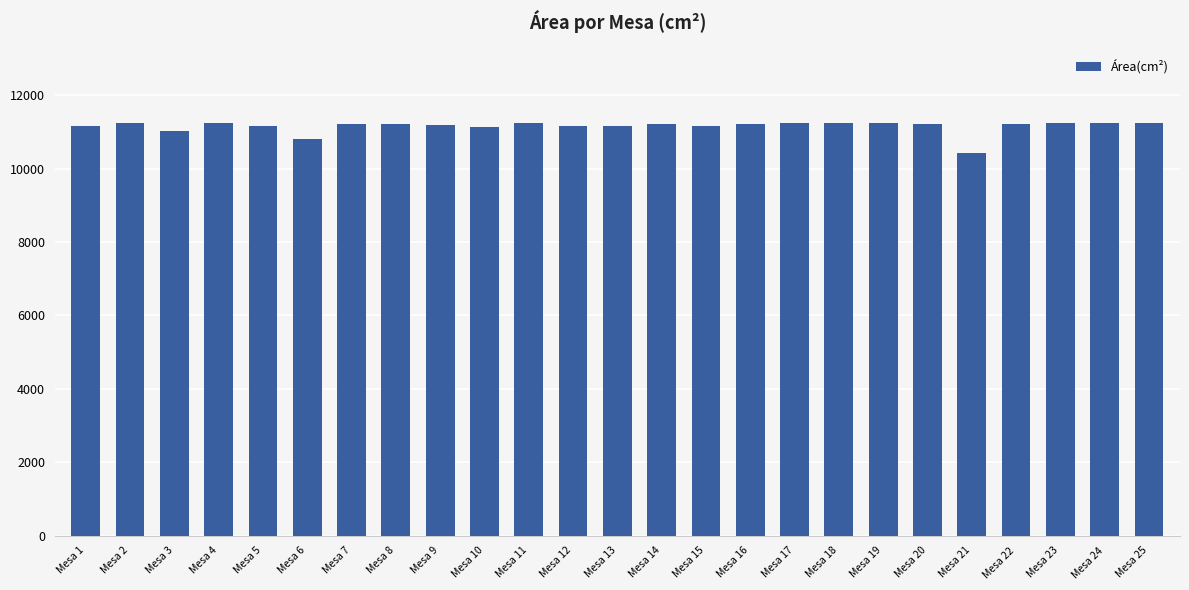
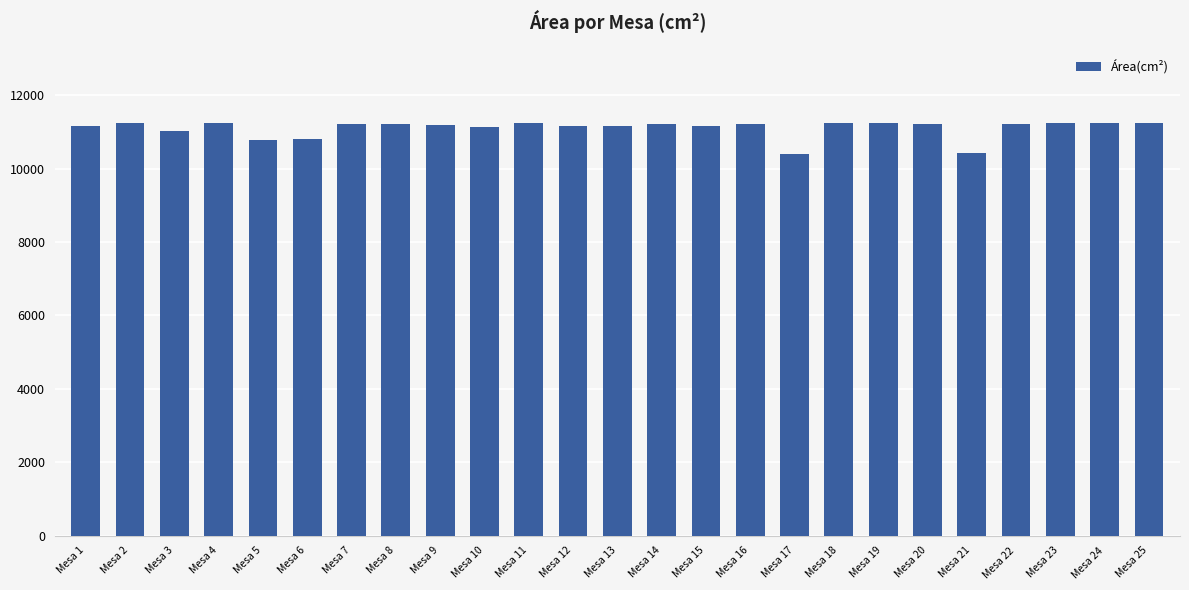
  {
    "Mesa 1": 11200,
    "Mesa 2": 11300,
    "Mesa 3": 11000,
    "Mesa 4": 11300,
-   "Mesa 5": 11200,
+   "Mesa 5": 10800,
    "Mesa 6": 10800,
    "Mesa 7": 11200,
    "Mesa 8": 11200,
    "Mesa 9": 11200,
    "Mesa 10": 11100,
    "Mesa 11": 11300,
    "Mesa 12": 11200,
    "Mesa 13": 11200,
    "Mesa 14": 11200,
    "Mesa 15": 11200,
    "Mesa 16": 11200,
-   "Mesa 17": 11200,
+   "Mesa 17": 10400,
    "Mesa 18": 11200,
    "Mesa 19": 11200,
    "Mesa 20": 11200,
    "Mesa 21": 10400,
    "Mesa 22": 11200,
    "Mesa 23": 11200,
    "Mesa 24": 11300,
    "Mesa 25": 11200
  }
